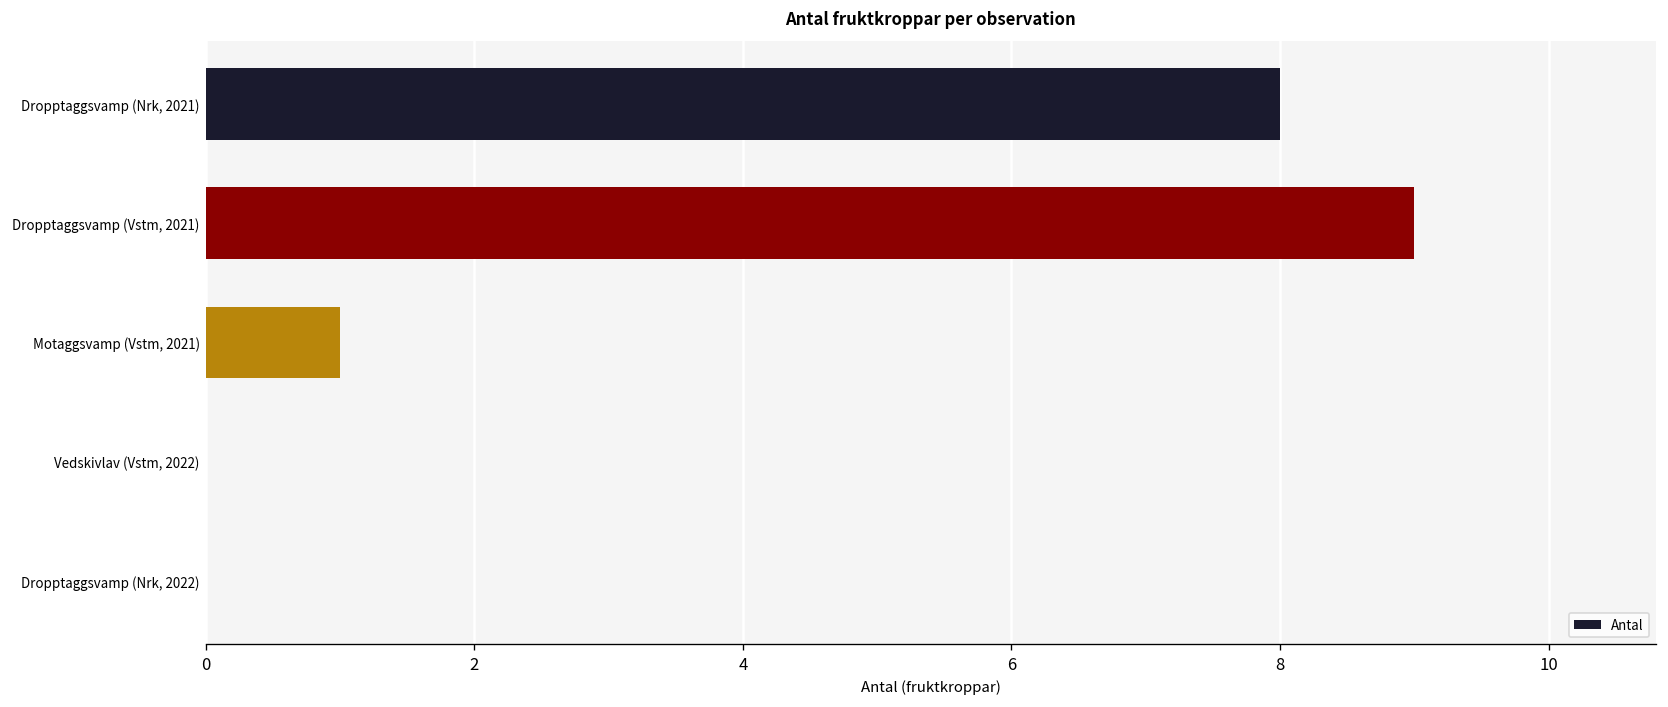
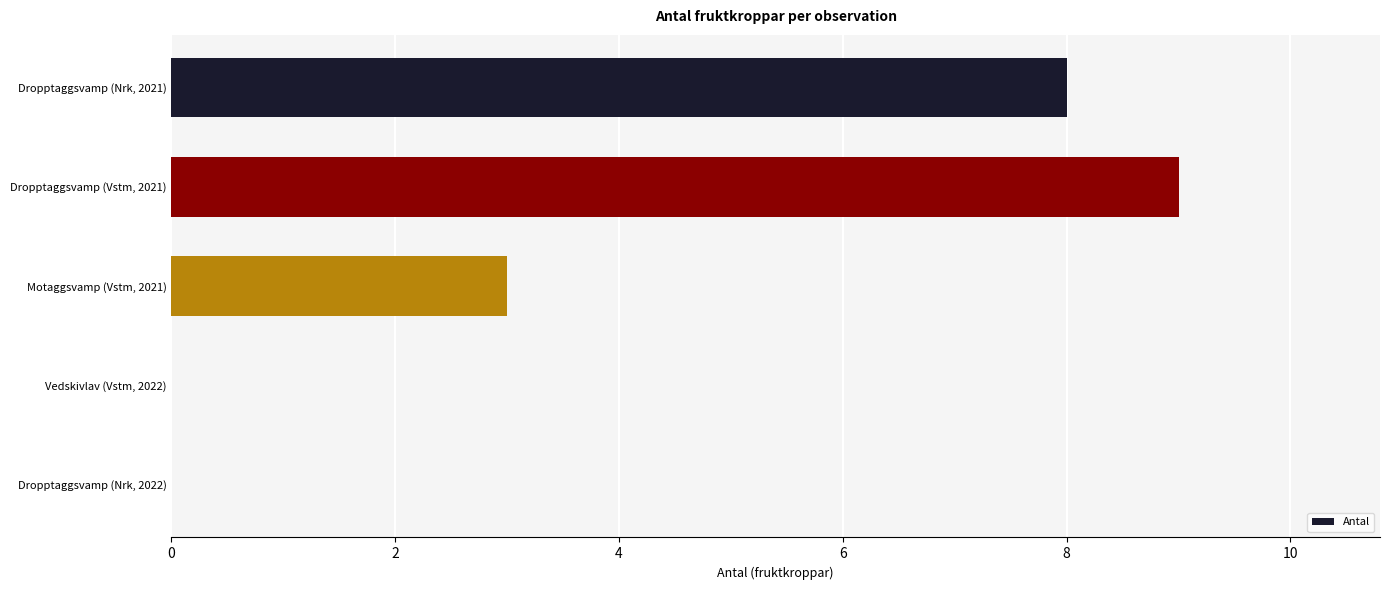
  {
    "Dropptaggsvamp (Nrk, 2021)": 8,
    "Dropptaggsvamp (Vstm, 2021)": 9,
-   "Motaggsvamp (Vstm, 2021)": 1,
+   "Motaggsvamp (Vstm, 2021)": 3,
    "Vedskivlav (Vstm, 2022)": 0,
    "Dropptaggsvamp (Nrk, 2022)": 0
  }
